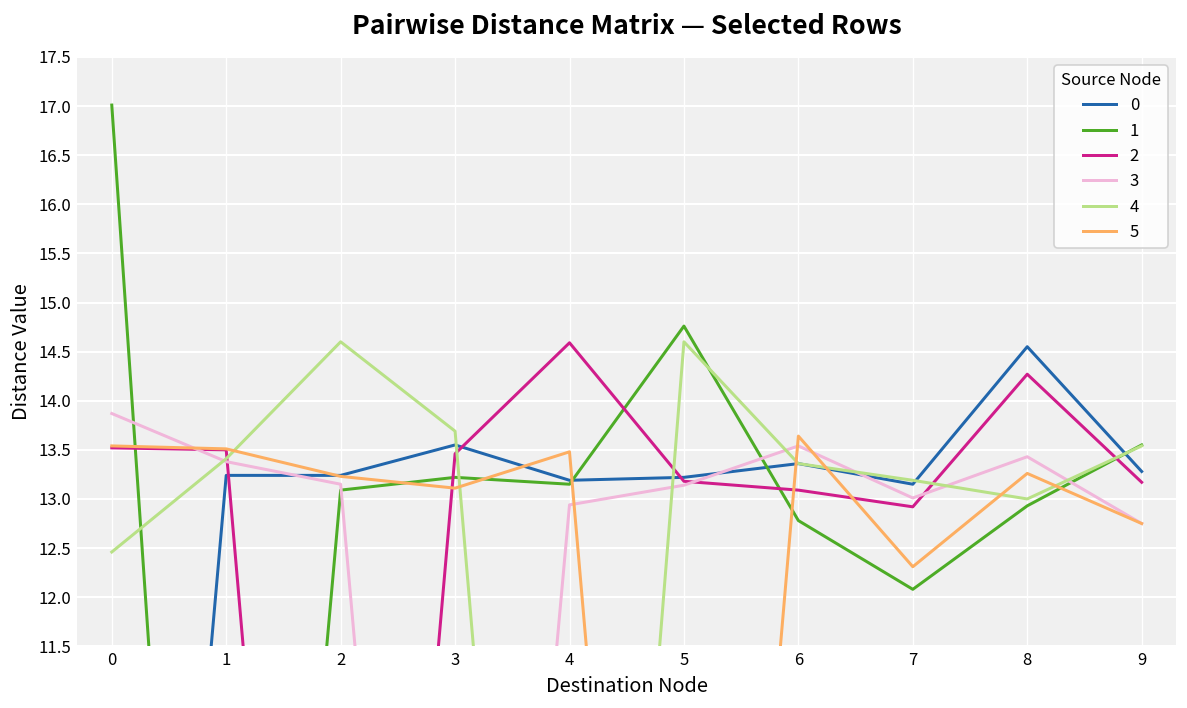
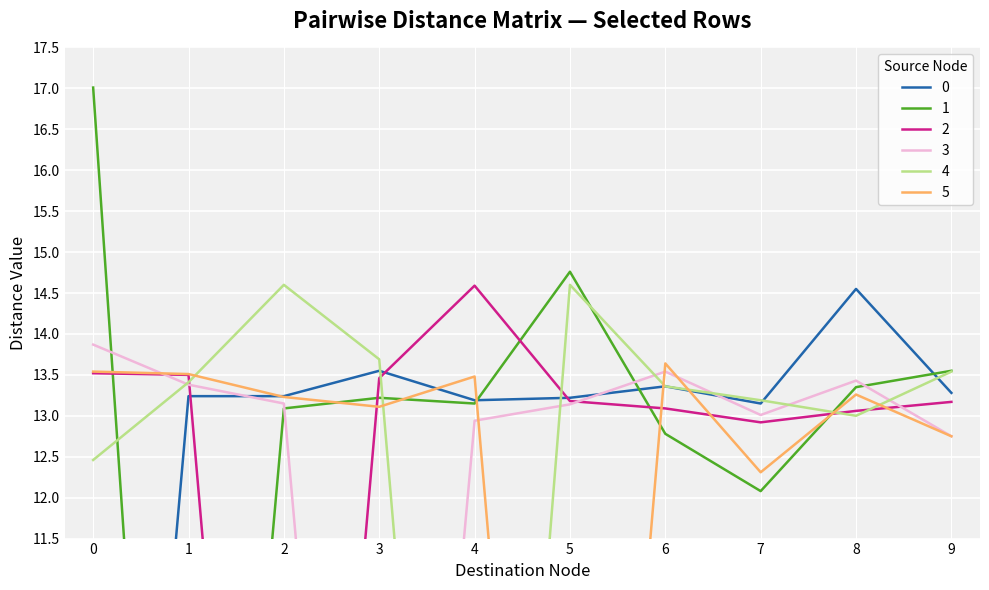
  {
    "0": {
      "1": 13.2,
      "3": 13.6,
      "4": 13.2,
      "5": 13.2,
      "7": 13.2,
      "8": 14.6,
      "9": 13.3
    },
    "1": {
      "0": 17.0,
      "2": 13.1,
      "3": 13.2,
      "4": 13.2,
      "5": 14.8,
      "6": 12.8,
      "7": 12.1,
-     "8": 12.9
+     "8": 13.4
    },
    "2": {
      "3": 13.5,
      "4": 14.6,
      "5": 13.2,
      "6": 13.1,
      "7": 12.9,
-     "8": 14.3,
+     "8": 13.1,
      "9": 13.2
    },
    "3": {
      "0": 13.9,
      "2": 13.2,
      "4": 12.9,
      "5": 13.1,
      "6": 13.5,
      "7": 13.0,
      "8": 13.4
    },
    "4": {
      "0": 12.5,
      "2": 14.6,
      "3": 13.7,
      "5": 14.6,
      "7": 13.2,
      "8": 13.0
    },
    "5": {
      "3": 13.1,
      "4": 13.5,
      "6": 13.6,
      "7": 12.3,
      "8": 13.3
    }
  }
